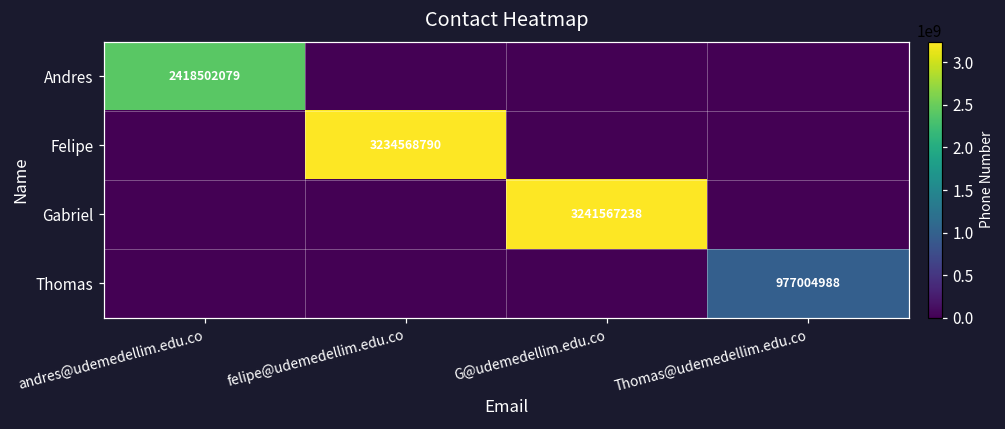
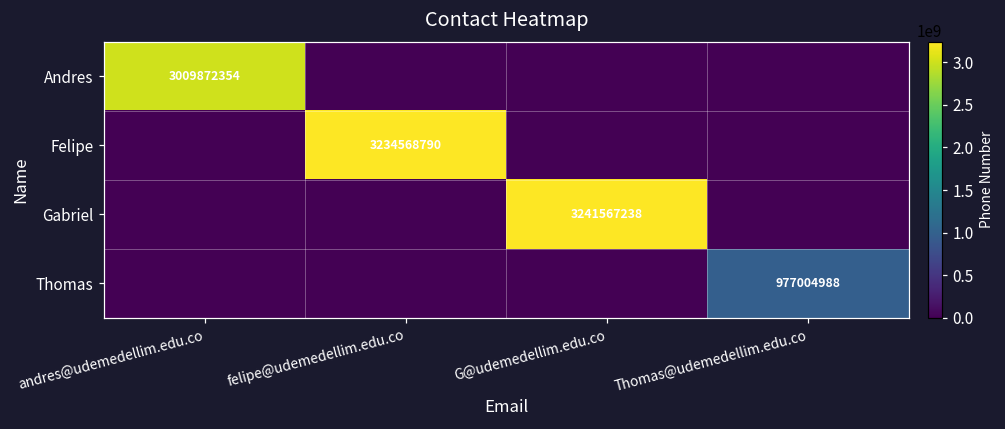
  {
    "Andres": {
-     "andres@udemedellim.edu.co": 2418502079
+     "andres@udemedellim.edu.co": 3009872354
    },
    "Felipe": {
      "felipe@udemedellim.edu.co": 3234568790
    },
    "Gabriel": {
      "G@udemedellim.edu.co": 3241567238
    },
    "Thomas": {
      "Thomas@udemedellim.edu.co": 977004988
    }
  }
